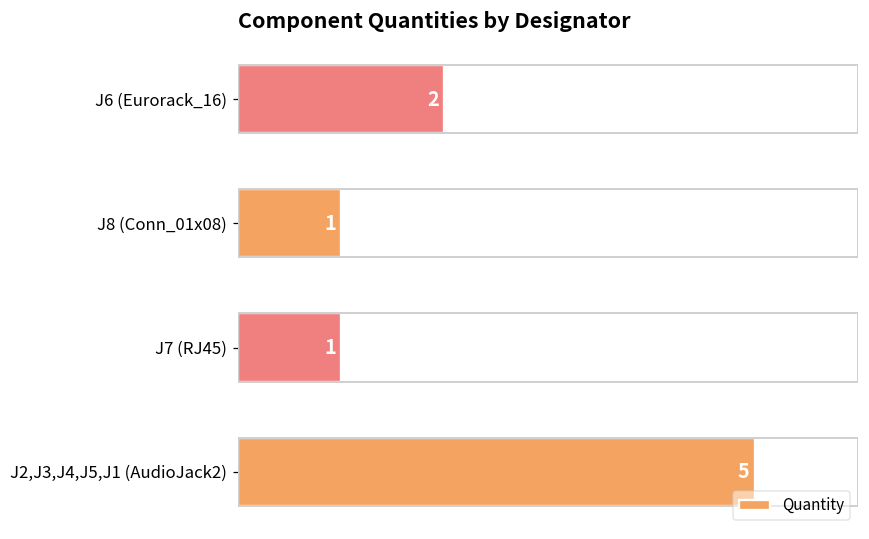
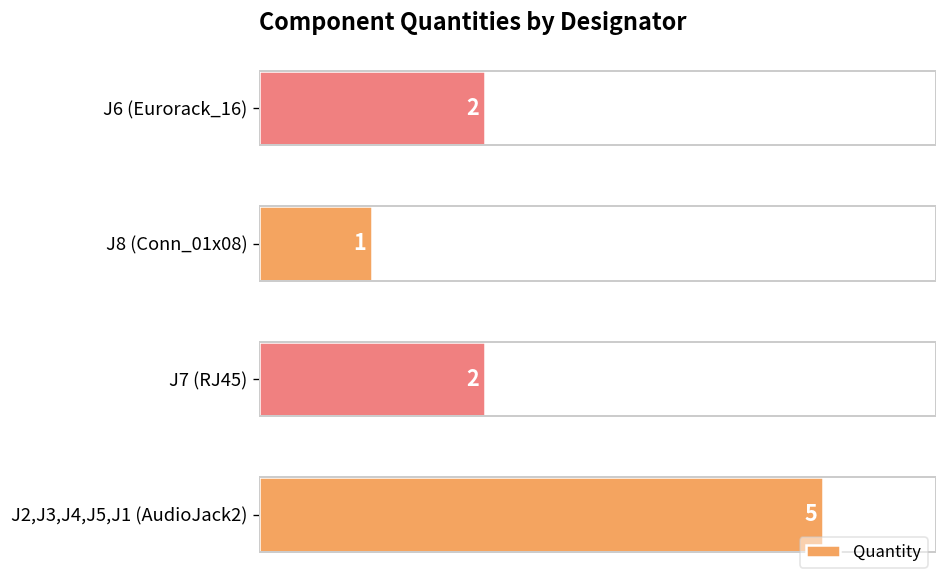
  {
    "J6 (Eurorack_16)": 2,
    "J8 (Conn_01x08)": 1,
-   "J7 (RJ45)": 1,
+   "J7 (RJ45)": 2,
    "J2,J3,J4,J5,J1 (AudioJack2)": 5
  }
